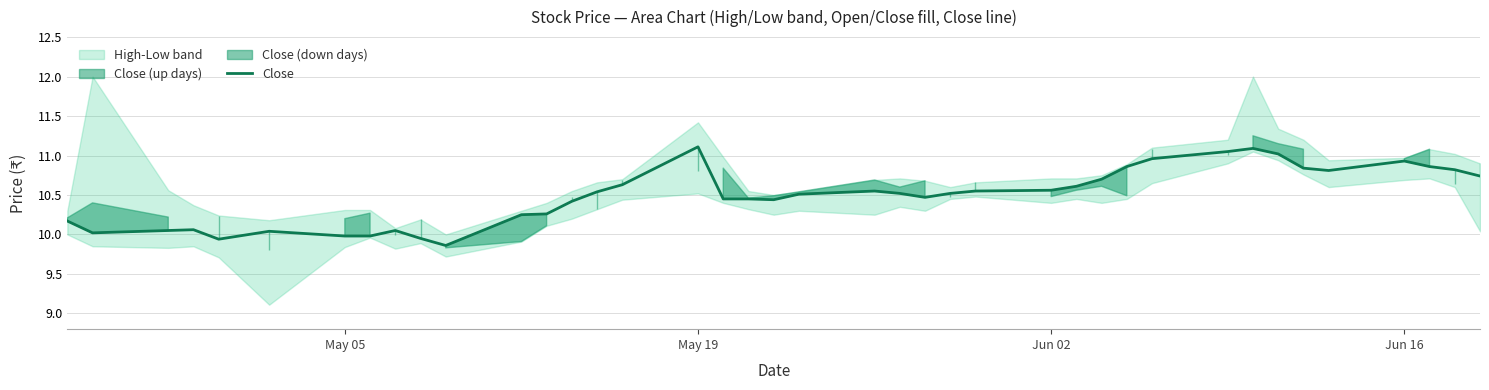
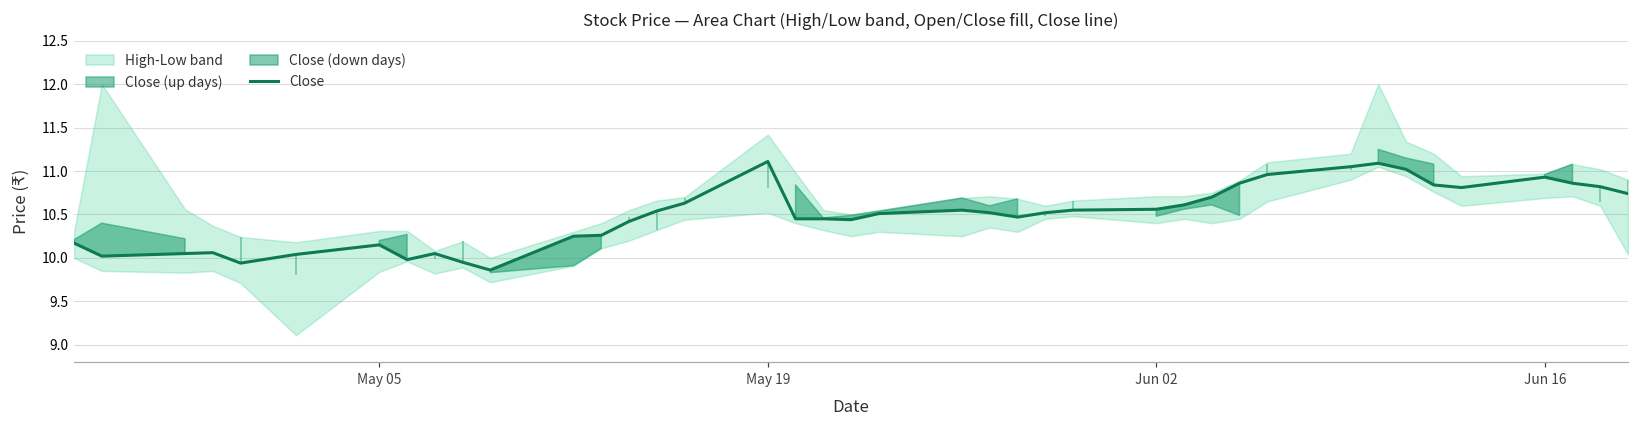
  {
    "Close": {
-     "May 05": 10.0,
+     "May 05": 10.2,
      "May 19": 11.1,
      "Jun 02": 10.6,
      "Jun 16": 10.9
    }
  }
